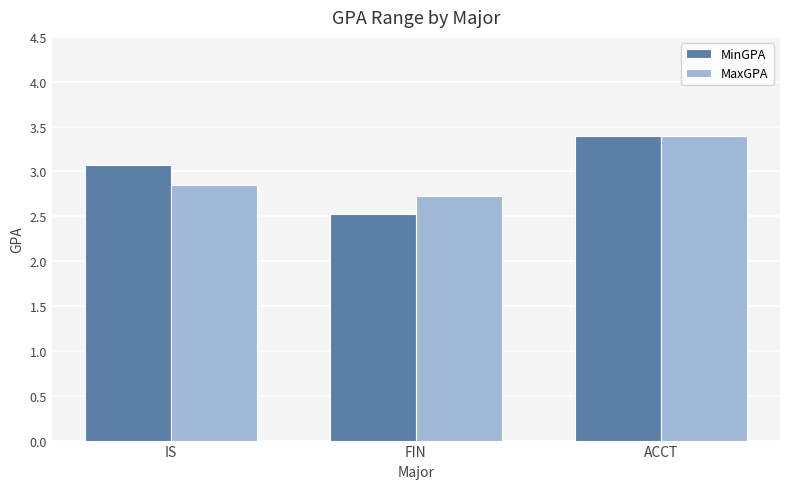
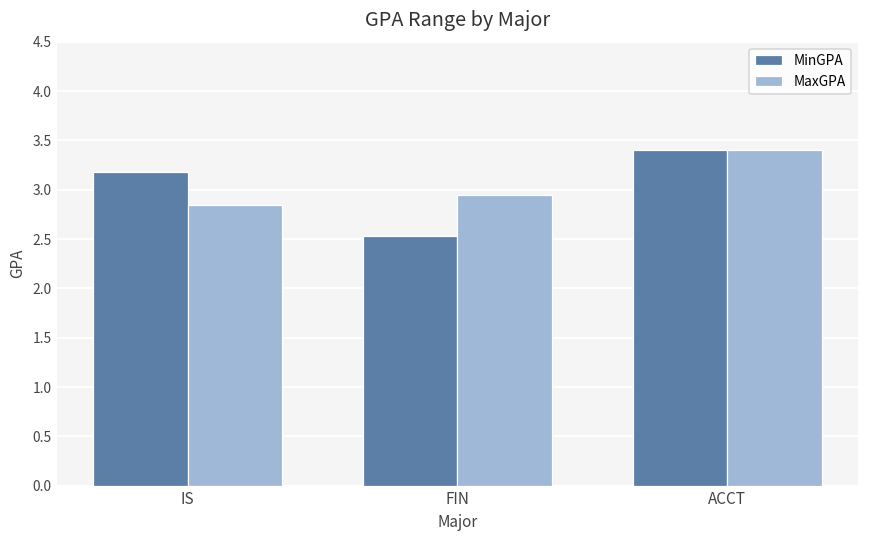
  {
    "MinGPA": {
-     "IS": 3.1,
+     "IS": 3.2,
      "FIN": 2.5,
      "ACCT": 3.4
    },
    "MaxGPA": {
      "IS": 2.9,
-     "FIN": 2.7,
+     "FIN": 3.0,
      "ACCT": 3.4
    }
  }
